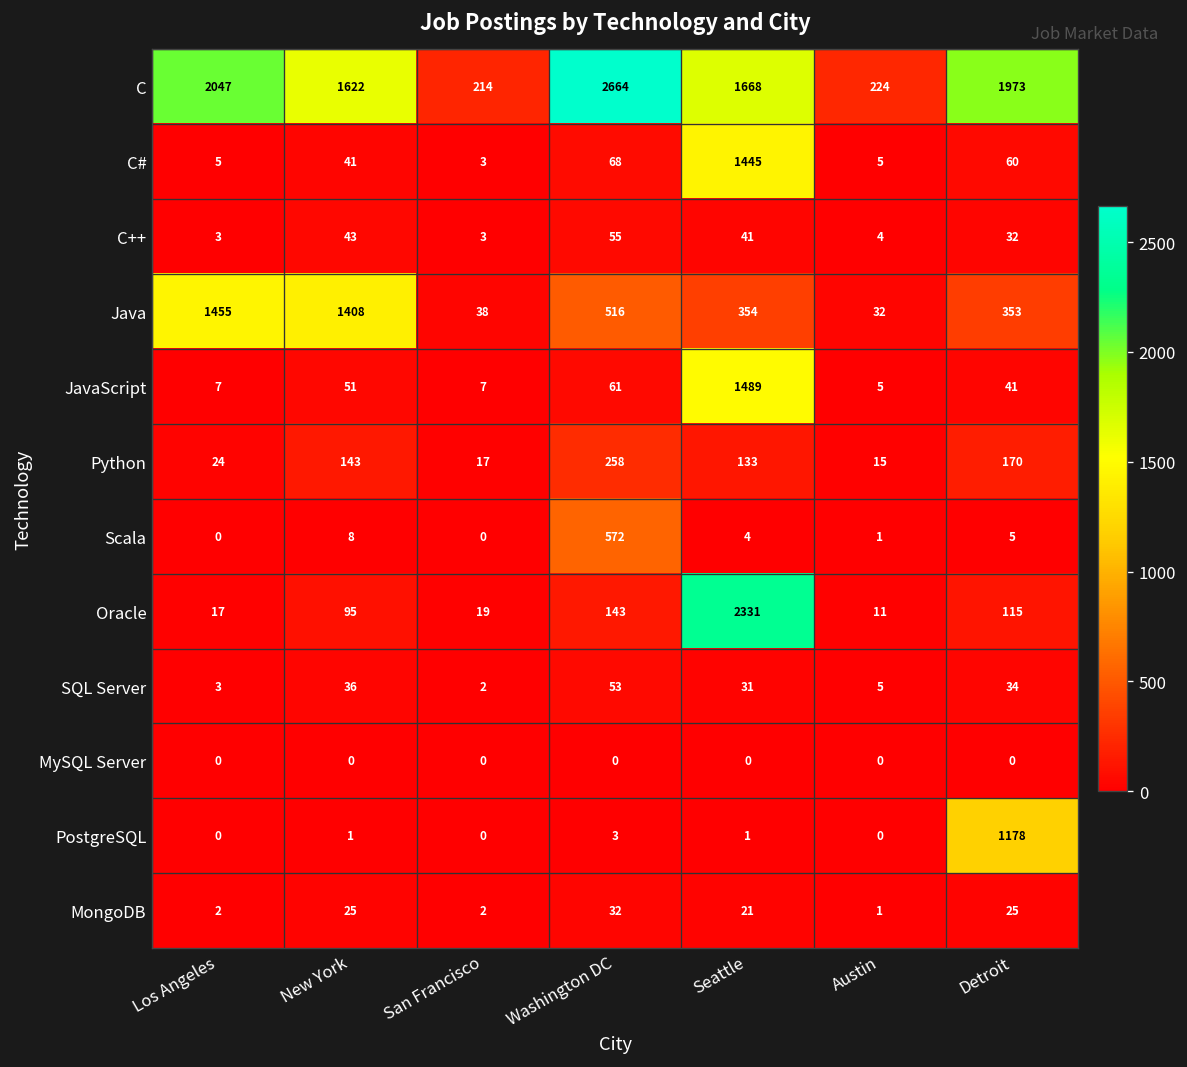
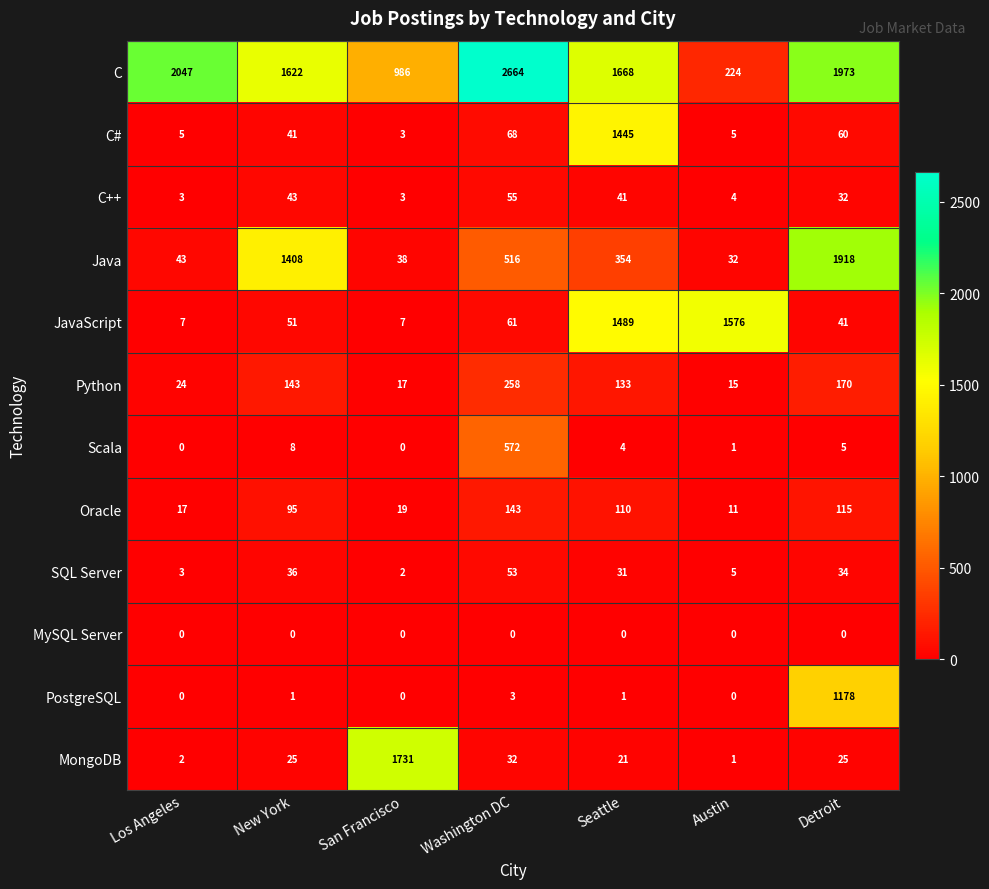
  {
    "C": {
      "Los Angeles": 2047,
      "New York": 1622,
-     "San Francisco": 214,
+     "San Francisco": 986,
      "Washington DC": 2664,
      "Seattle": 1668,
      "Austin": 224,
      "Detroit": 1973
    },
    "C#": {
      "Los Angeles": 5,
      "New York": 41,
      "San Francisco": 3,
      "Washington DC": 68,
      "Seattle": 1445,
      "Austin": 5,
      "Detroit": 60
    },
    "C++": {
      "Los Angeles": 3,
      "New York": 43,
      "San Francisco": 3,
      "Washington DC": 55,
      "Seattle": 41,
      "Austin": 4,
      "Detroit": 32
    },
    "Java": {
-     "Los Angeles": 1455,
+     "Los Angeles": 43,
      "New York": 1408,
      "San Francisco": 38,
      "Washington DC": 516,
      "Seattle": 354,
      "Austin": 32,
-     "Detroit": 353
+     "Detroit": 1918
    },
    "JavaScript": {
      "Los Angeles": 7,
      "New York": 51,
      "San Francisco": 7,
      "Washington DC": 61,
      "Seattle": 1489,
-     "Austin": 5,
+     "Austin": 1576,
      "Detroit": 41
    },
    "Python": {
      "Los Angeles": 24,
      "New York": 143,
      "San Francisco": 17,
      "Washington DC": 258,
      "Seattle": 133,
      "Austin": 15,
      "Detroit": 170
    },
    "Scala": {
      "Los Angeles": 0,
      "New York": 8,
      "San Francisco": 0,
      "Washington DC": 572,
      "Seattle": 4,
      "Austin": 1,
      "Detroit": 5
    },
    "Oracle": {
      "Los Angeles": 17,
      "New York": 95,
      "San Francisco": 19,
      "Washington DC": 143,
-     "Seattle": 2331,
+     "Seattle": 110,
      "Austin": 11,
      "Detroit": 115
    },
    "SQL Server": {
      "Los Angeles": 3,
      "New York": 36,
      "San Francisco": 2,
      "Washington DC": 53,
      "Seattle": 31,
      "Austin": 5,
      "Detroit": 34
    },
    "MySQL Server": {
      "Los Angeles": 0,
      "New York": 0,
      "San Francisco": 0,
      "Washington DC": 0,
      "Seattle": 0,
      "Austin": 0,
      "Detroit": 0
    },
    "PostgreSQL": {
      "Los Angeles": 0,
      "New York": 1,
      "San Francisco": 0,
      "Washington DC": 3,
      "Seattle": 1,
      "Austin": 0,
      "Detroit": 1178
    },
    "MongoDB": {
      "Los Angeles": 2,
      "New York": 25,
-     "San Francisco": 2,
+     "San Francisco": 1731,
      "Washington DC": 32,
      "Seattle": 21,
      "Austin": 1,
      "Detroit": 25
    }
  }
